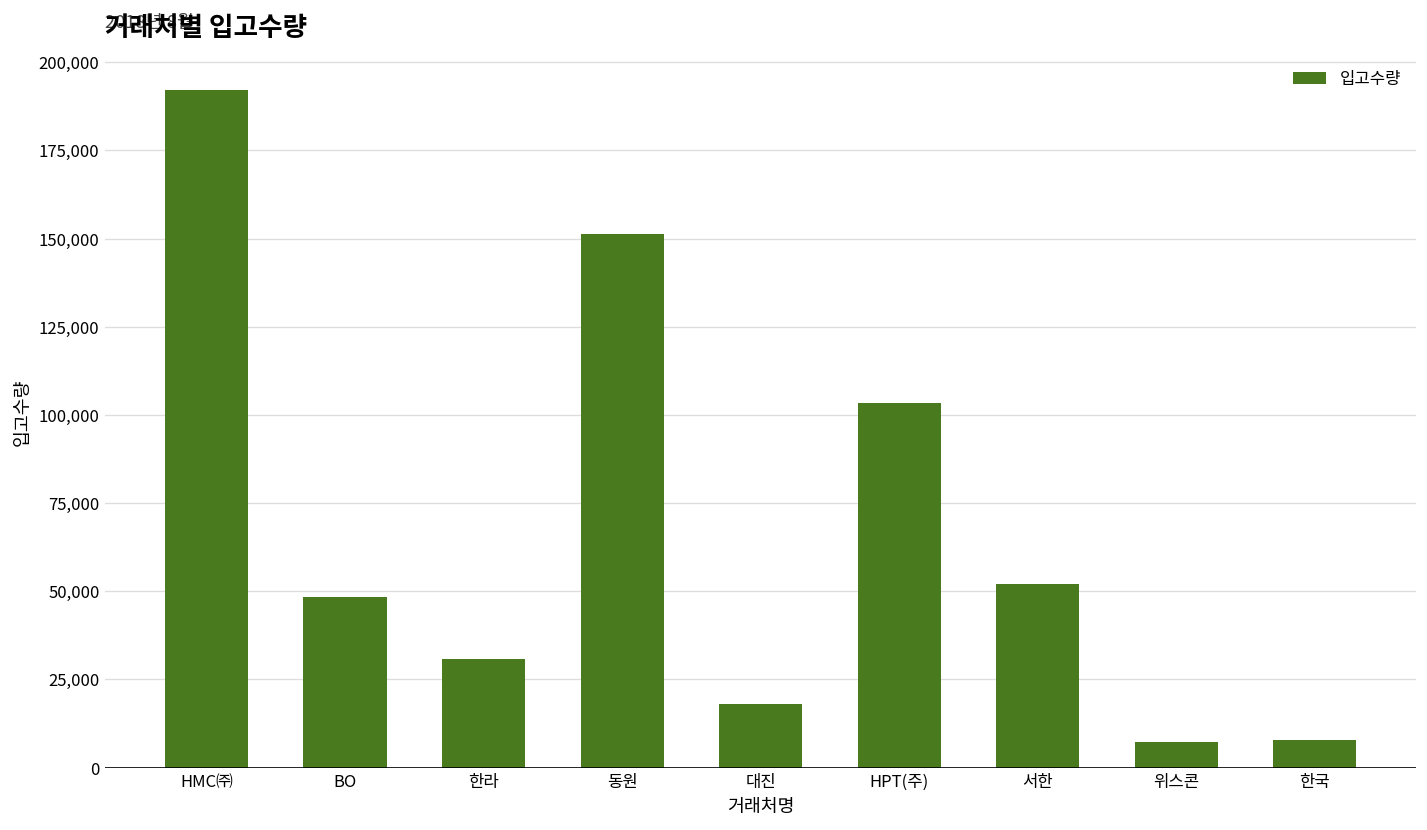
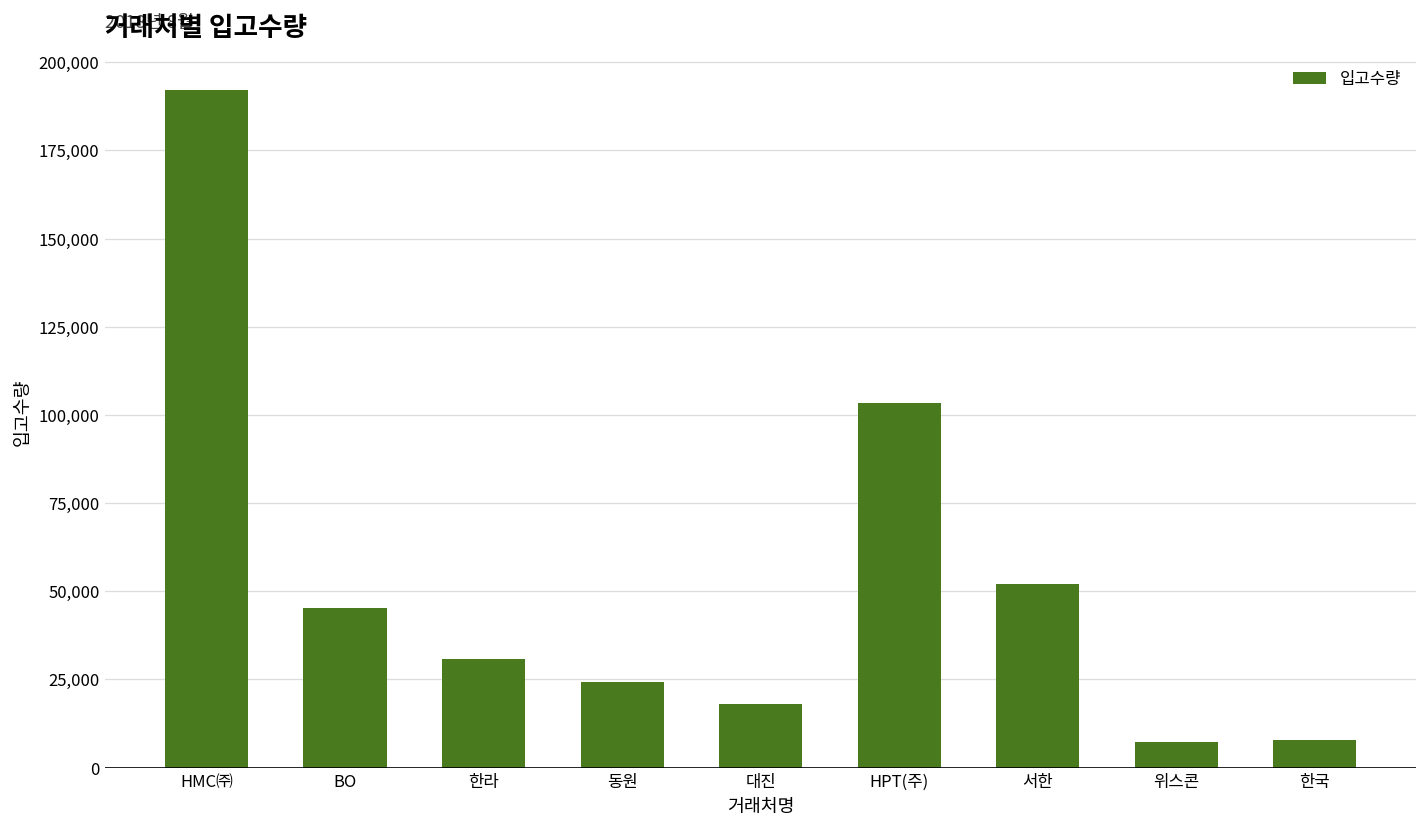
  {
    "HMC㈜": "192,000",
-   "BO": "48,000",
+   "BO": "45,000",
    "한라": "31,000",
-   "동원": "151,000",
+   "동원": "24,000",
    "대진": "18,000",
    "HPT(주)": "103,000",
    "서한": "52,000",
    "위스콘": "7,000",
    "한국": "8,000"
  }
